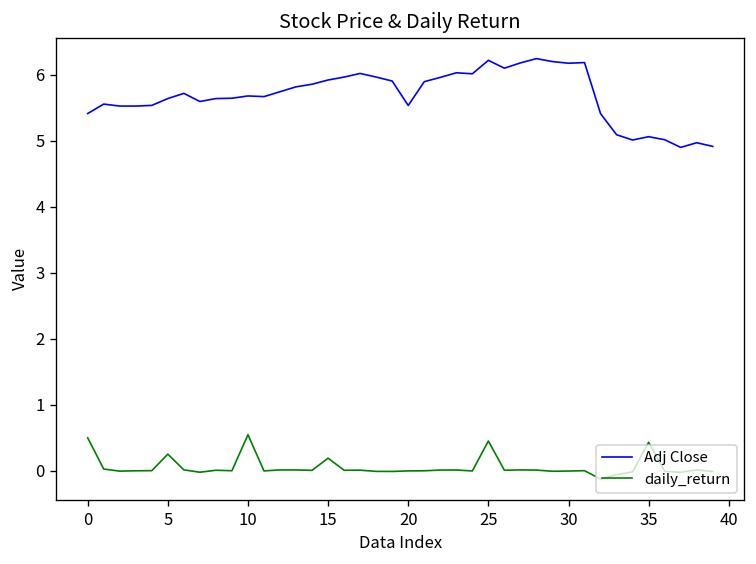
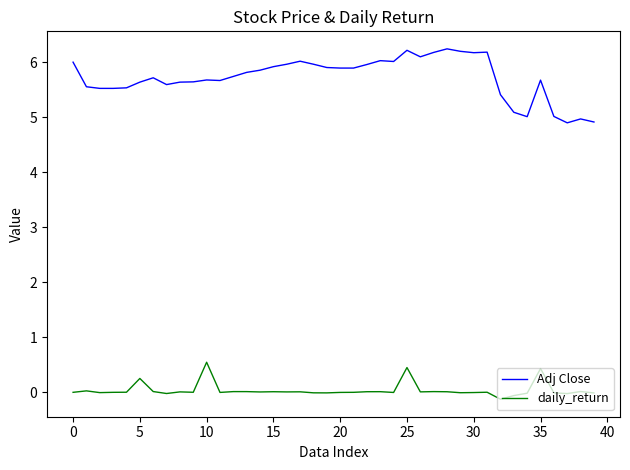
  {
    "Adj Close": {
-     "0": 5.4,
+     "0": 6.0,
      "5": 5.6,
      "10": 5.7,
      "15": 5.9,
-     "20": 5.5,
+     "20": 5.9,
      "25": 6.2,
      "30": 6.2,
-     "35": 5.1
+     "35": 5.7
    },
    "daily_return": {
-     "0": 0.5,
+     "0": 0.0,
      "5": 0.3,
      "10": 0.5,
-     "15": 0.2,
+     "15": 0.0,
      "20": 0.0,
      "25": 0.5,
      "30": 0.0
    }
  }
